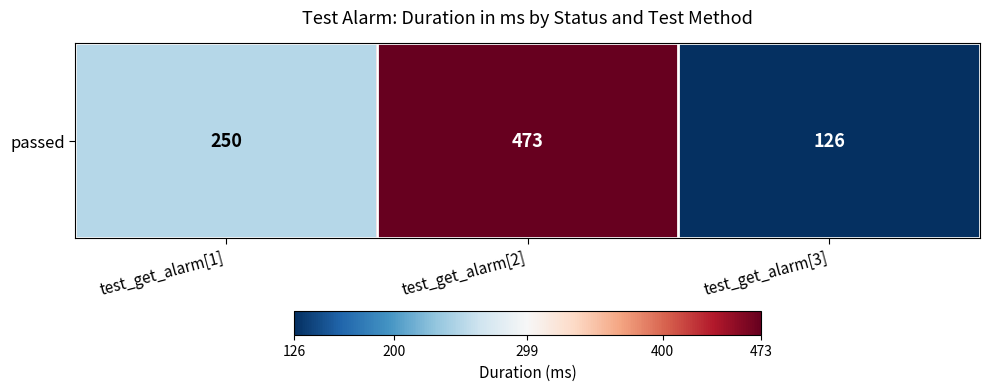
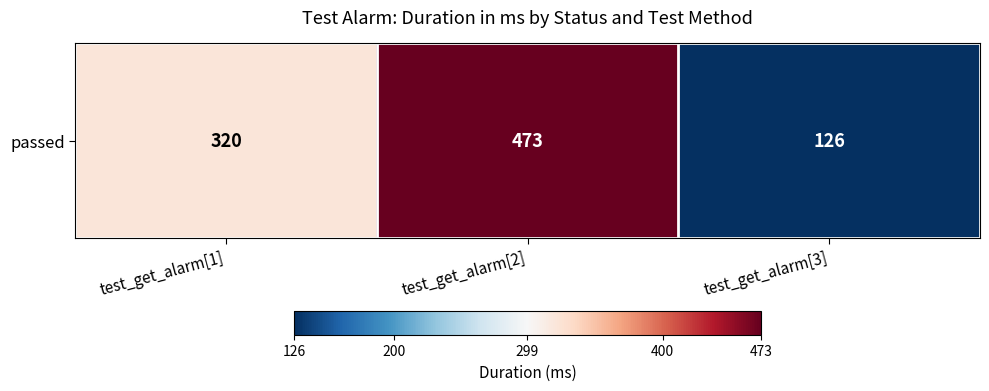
  {
    "passed": {
-     "test_get_alarm[1]": 250,
+     "test_get_alarm[1]": 320,
      "test_get_alarm[2]": 473,
      "test_get_alarm[3]": 126
    }
  }
